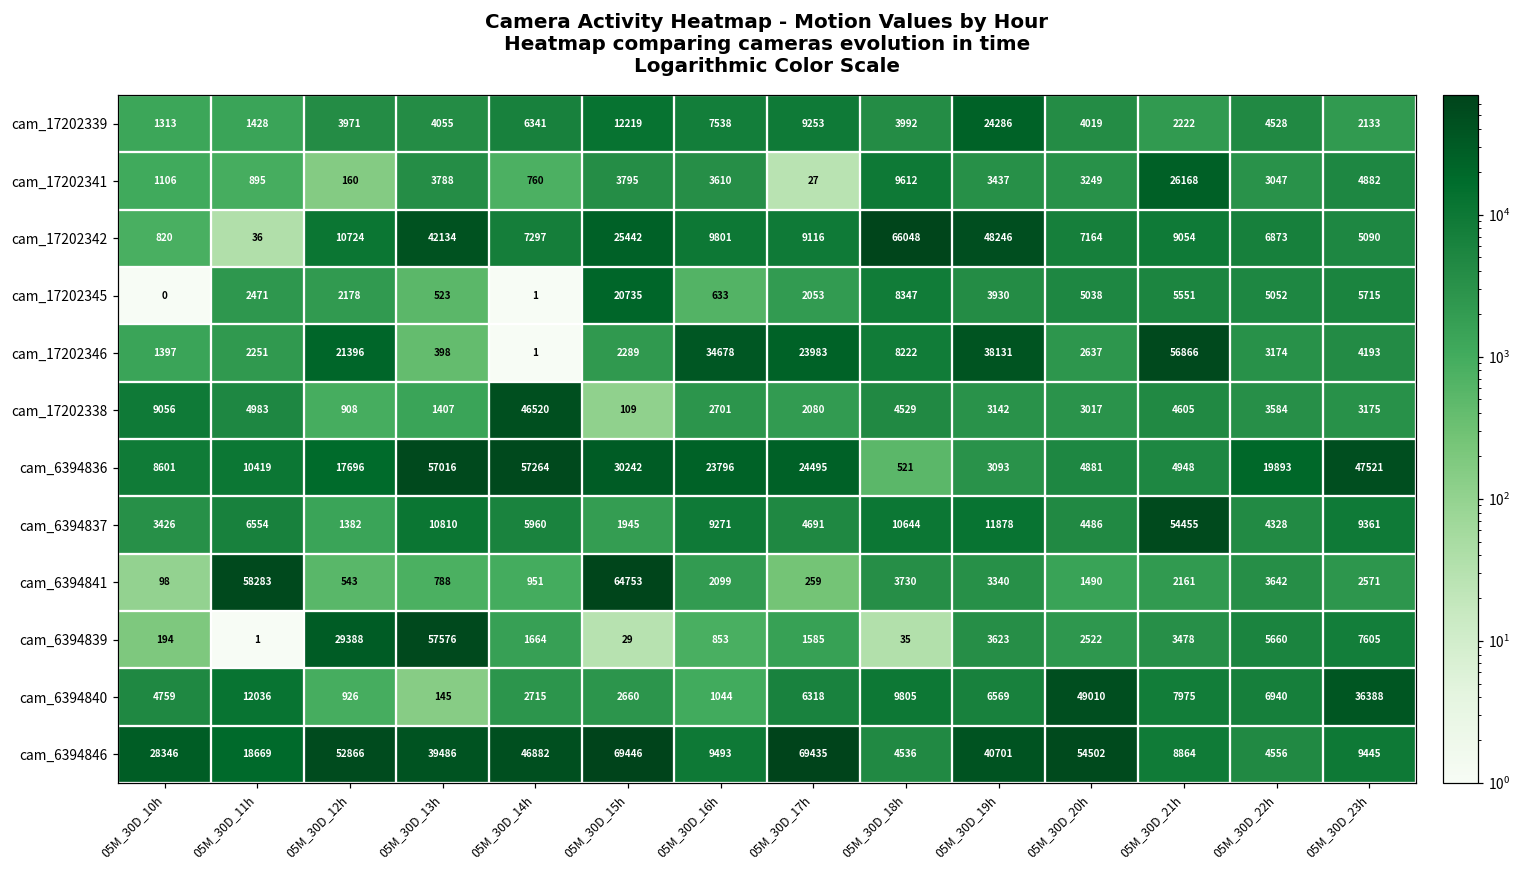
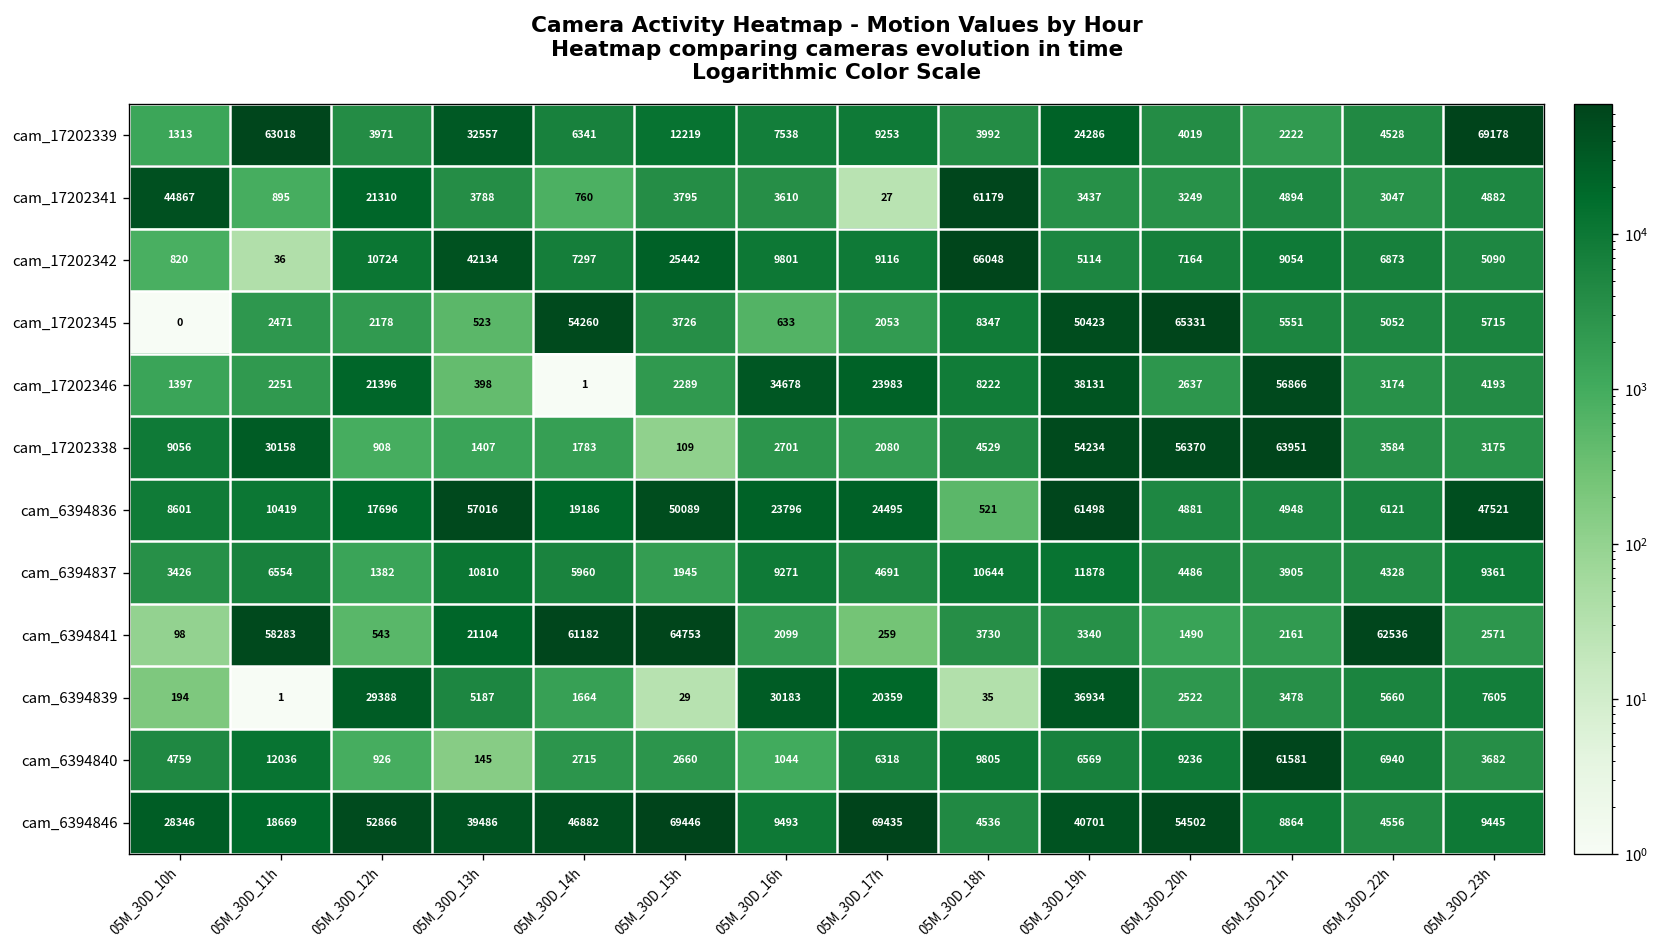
  {
    "cam_17202339": {
      "05M_30D_10h": 1313,
-     "05M_30D_11h": 1428,
+     "05M_30D_11h": 63018,
      "05M_30D_12h": 3971,
-     "05M_30D_13h": 4055,
+     "05M_30D_13h": 32557,
      "05M_30D_14h": 6341,
      "05M_30D_15h": 12219,
      "05M_30D_16h": 7538,
      "05M_30D_17h": 9253,
      "05M_30D_18h": 3992,
      "05M_30D_19h": 24286,
      "05M_30D_20h": 4019,
      "05M_30D_21h": 2222,
      "05M_30D_22h": 4528,
-     "05M_30D_23h": 2133
+     "05M_30D_23h": 69178
    },
    "cam_17202341": {
-     "05M_30D_10h": 1106,
+     "05M_30D_10h": 44867,
      "05M_30D_11h": 895,
-     "05M_30D_12h": 160,
+     "05M_30D_12h": 21310,
      "05M_30D_13h": 3788,
      "05M_30D_14h": 760,
      "05M_30D_15h": 3795,
      "05M_30D_16h": 3610,
      "05M_30D_17h": 27,
-     "05M_30D_18h": 9612,
+     "05M_30D_18h": 61179,
      "05M_30D_19h": 3437,
      "05M_30D_20h": 3249,
-     "05M_30D_21h": 26168,
+     "05M_30D_21h": 4894,
      "05M_30D_22h": 3047,
      "05M_30D_23h": 4882
    },
    "cam_17202342": {
      "05M_30D_10h": 820,
      "05M_30D_11h": 36,
      "05M_30D_12h": 10724,
      "05M_30D_13h": 42134,
      "05M_30D_14h": 7297,
      "05M_30D_15h": 25442,
      "05M_30D_16h": 9801,
      "05M_30D_17h": 9116,
      "05M_30D_18h": 66048,
-     "05M_30D_19h": 48246,
+     "05M_30D_19h": 5114,
      "05M_30D_20h": 7164,
      "05M_30D_21h": 9054,
      "05M_30D_22h": 6873,
      "05M_30D_23h": 5090
    },
    "cam_17202345": {
      "05M_30D_10h": 0,
      "05M_30D_11h": 2471,
      "05M_30D_12h": 2178,
      "05M_30D_13h": 523,
-     "05M_30D_14h": 1,
-     "05M_30D_15h": 20735,
+     "05M_30D_14h": 54260,
+     "05M_30D_15h": 3726,
      "05M_30D_16h": 633,
      "05M_30D_17h": 2053,
      "05M_30D_18h": 8347,
-     "05M_30D_19h": 3930,
-     "05M_30D_20h": 5038,
+     "05M_30D_19h": 50423,
+     "05M_30D_20h": 65331,
      "05M_30D_21h": 5551,
      "05M_30D_22h": 5052,
      "05M_30D_23h": 5715
    },
    "cam_17202346": {
      "05M_30D_10h": 1397,
      "05M_30D_11h": 2251,
      "05M_30D_12h": 21396,
      "05M_30D_13h": 398,
      "05M_30D_14h": 1,
      "05M_30D_15h": 2289,
      "05M_30D_16h": 34678,
      "05M_30D_17h": 23983,
      "05M_30D_18h": 8222,
      "05M_30D_19h": 38131,
      "05M_30D_20h": 2637,
      "05M_30D_21h": 56866,
      "05M_30D_22h": 3174,
      "05M_30D_23h": 4193
    },
    "cam_17202338": {
      "05M_30D_10h": 9056,
-     "05M_30D_11h": 4983,
+     "05M_30D_11h": 30158,
      "05M_30D_12h": 908,
      "05M_30D_13h": 1407,
-     "05M_30D_14h": 46520,
+     "05M_30D_14h": 1783,
      "05M_30D_15h": 109,
      "05M_30D_16h": 2701,
      "05M_30D_17h": 2080,
      "05M_30D_18h": 4529,
-     "05M_30D_19h": 3142,
-     "05M_30D_20h": 3017,
-     "05M_30D_21h": 4605,
+     "05M_30D_19h": 54234,
+     "05M_30D_20h": 56370,
+     "05M_30D_21h": 63951,
      "05M_30D_22h": 3584,
      "05M_30D_23h": 3175
    },
    "cam_6394836": {
      "05M_30D_10h": 8601,
      "05M_30D_11h": 10419,
      "05M_30D_12h": 17696,
      "05M_30D_13h": 57016,
-     "05M_30D_14h": 57264,
-     "05M_30D_15h": 30242,
+     "05M_30D_14h": 19186,
+     "05M_30D_15h": 50089,
      "05M_30D_16h": 23796,
      "05M_30D_17h": 24495,
      "05M_30D_18h": 521,
-     "05M_30D_19h": 3093,
+     "05M_30D_19h": 61498,
      "05M_30D_20h": 4881,
      "05M_30D_21h": 4948,
-     "05M_30D_22h": 19893,
+     "05M_30D_22h": 6121,
      "05M_30D_23h": 47521
    },
    "cam_6394837": {
      "05M_30D_10h": 3426,
      "05M_30D_11h": 6554,
      "05M_30D_12h": 1382,
      "05M_30D_13h": 10810,
      "05M_30D_14h": 5960,
      "05M_30D_15h": 1945,
      "05M_30D_16h": 9271,
      "05M_30D_17h": 4691,
      "05M_30D_18h": 10644,
      "05M_30D_19h": 11878,
      "05M_30D_20h": 4486,
-     "05M_30D_21h": 54455,
+     "05M_30D_21h": 3905,
      "05M_30D_22h": 4328,
      "05M_30D_23h": 9361
    },
    "cam_6394841": {
      "05M_30D_10h": 98,
      "05M_30D_11h": 58283,
      "05M_30D_12h": 543,
-     "05M_30D_13h": 788,
-     "05M_30D_14h": 951,
+     "05M_30D_13h": 21104,
+     "05M_30D_14h": 61182,
      "05M_30D_15h": 64753,
      "05M_30D_16h": 2099,
      "05M_30D_17h": 259,
      "05M_30D_18h": 3730,
      "05M_30D_19h": 3340,
      "05M_30D_20h": 1490,
      "05M_30D_21h": 2161,
-     "05M_30D_22h": 3642,
+     "05M_30D_22h": 62536,
      "05M_30D_23h": 2571
    },
    "cam_6394839": {
      "05M_30D_10h": 194,
      "05M_30D_11h": 1,
      "05M_30D_12h": 29388,
-     "05M_30D_13h": 57576,
+     "05M_30D_13h": 5187,
      "05M_30D_14h": 1664,
      "05M_30D_15h": 29,
-     "05M_30D_16h": 853,
-     "05M_30D_17h": 1585,
+     "05M_30D_16h": 30183,
+     "05M_30D_17h": 20359,
      "05M_30D_18h": 35,
-     "05M_30D_19h": 3623,
+     "05M_30D_19h": 36934,
      "05M_30D_20h": 2522,
      "05M_30D_21h": 3478,
      "05M_30D_22h": 5660,
      "05M_30D_23h": 7605
    },
    "cam_6394840": {
      "05M_30D_10h": 4759,
      "05M_30D_11h": 12036,
      "05M_30D_12h": 926,
      "05M_30D_13h": 145,
      "05M_30D_14h": 2715,
      "05M_30D_15h": 2660,
      "05M_30D_16h": 1044,
      "05M_30D_17h": 6318,
      "05M_30D_18h": 9805,
      "05M_30D_19h": 6569,
-     "05M_30D_20h": 49010,
-     "05M_30D_21h": 7975,
+     "05M_30D_20h": 9236,
+     "05M_30D_21h": 61581,
      "05M_30D_22h": 6940,
-     "05M_30D_23h": 36388
+     "05M_30D_23h": 3682
    },
    "cam_6394846": {
      "05M_30D_10h": 28346,
      "05M_30D_11h": 18669,
      "05M_30D_12h": 52866,
      "05M_30D_13h": 39486,
      "05M_30D_14h": 46882,
      "05M_30D_15h": 69446,
      "05M_30D_16h": 9493,
      "05M_30D_17h": 69435,
      "05M_30D_18h": 4536,
      "05M_30D_19h": 40701,
      "05M_30D_20h": 54502,
      "05M_30D_21h": 8864,
      "05M_30D_22h": 4556,
      "05M_30D_23h": 9445
    }
  }
